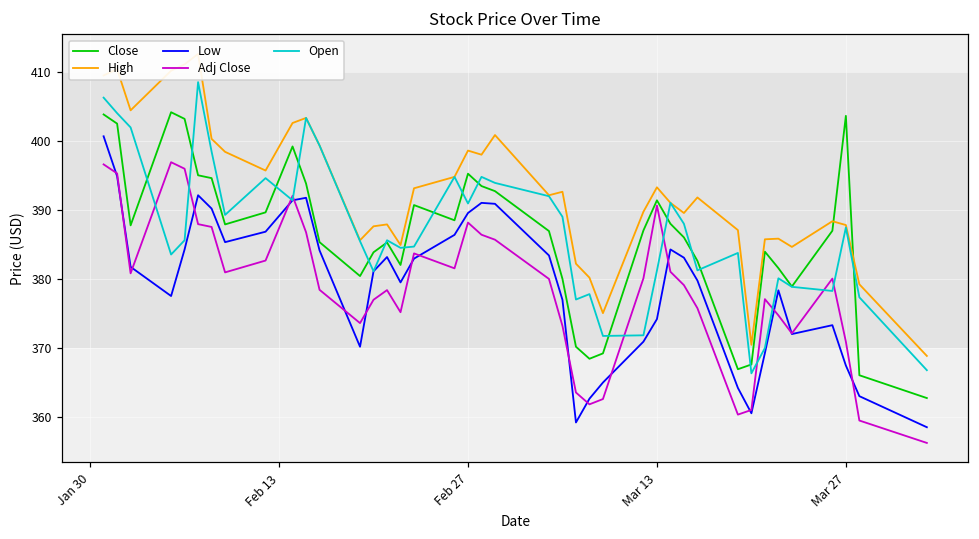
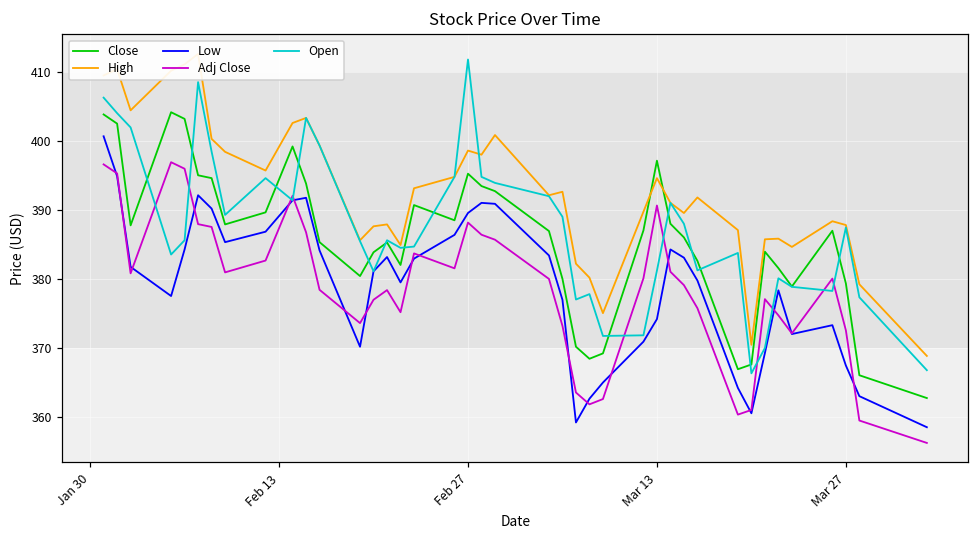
  {
    "Close": {
      "Feb 27": 395,
-     "Mar 13": 391,
-     "Mar 27": 404
+     "Mar 13": 397,
+     "Mar 27": 379
    },
    "High": {
      "Feb 27": 399,
-     "Mar 13": 393
+     "Mar 13": 395
    },
    "Low": {
      "Feb 27": 390,
      "Mar 13": 374,
      "Mar 27": 367
    },
    "Adj Close": {
      "Feb 27": 388,
      "Mar 13": 391,
-     "Mar 27": 371
+     "Mar 27": 373
    },
    "Open": {
-     "Feb 27": 391,
+     "Feb 27": 412,
      "Mar 13": 381
    }
  }
